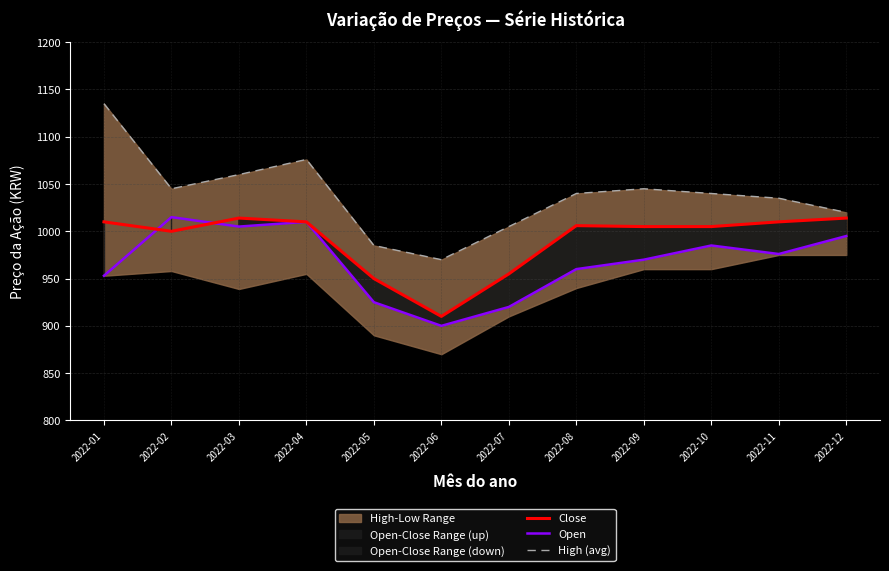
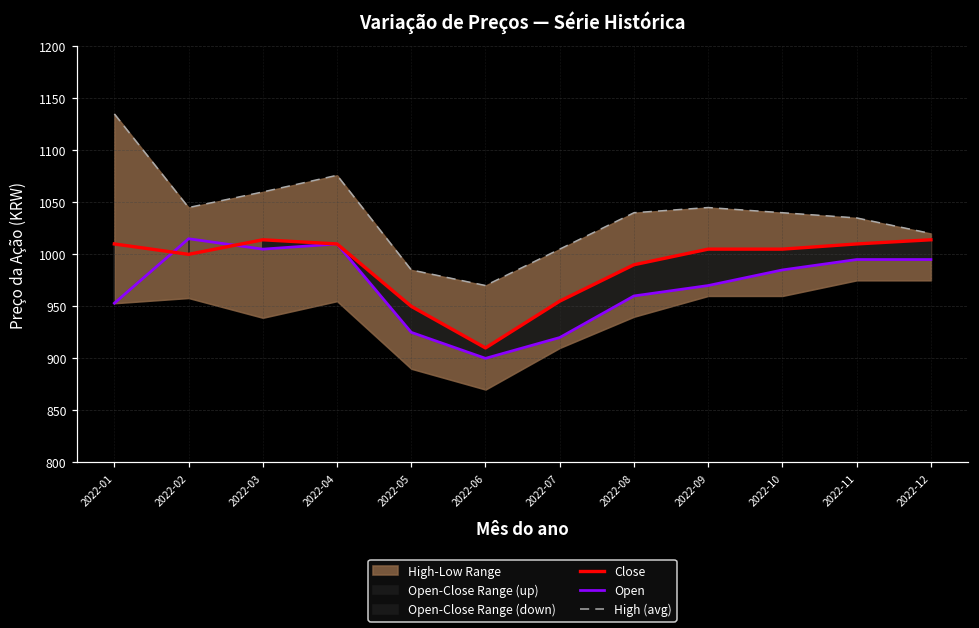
  {
    "Close": {
      "2022-01": 1010,
      "2022-02": 1000,
      "2022-03": 1010,
      "2022-05": 950,
      "2022-06": 910,
      "2022-07": 960,
-     "2022-08": 1010,
+     "2022-08": 990,
      "2022-09": 1010,
      "2022-10": 1010,
      "2022-11": 1010,
      "2022-12": 1010
    },
    "Open": {
      "2022-01": 950,
      "2022-02": 1020,
      "2022-03": 1010,
      "2022-05": 930,
      "2022-06": 900,
      "2022-07": 920,
      "2022-08": 960,
      "2022-09": 970,
      "2022-10": 990,
-     "2022-11": 980,
+     "2022-11": 1000,
      "2022-12": 1000
    },
    "High-Low Range": {
      "2022-01": 1140,
      "2022-02": 1050,
      "2022-03": 1060,
      "2022-04": 1080,
      "2022-05": 990,
      "2022-06": 970,
      "2022-07": 1010,
      "2022-08": 1040,
      "2022-09": 1050,
      "2022-10": 1040,
      "2022-11": 1040,
      "2022-12": 1020
    }
  }
